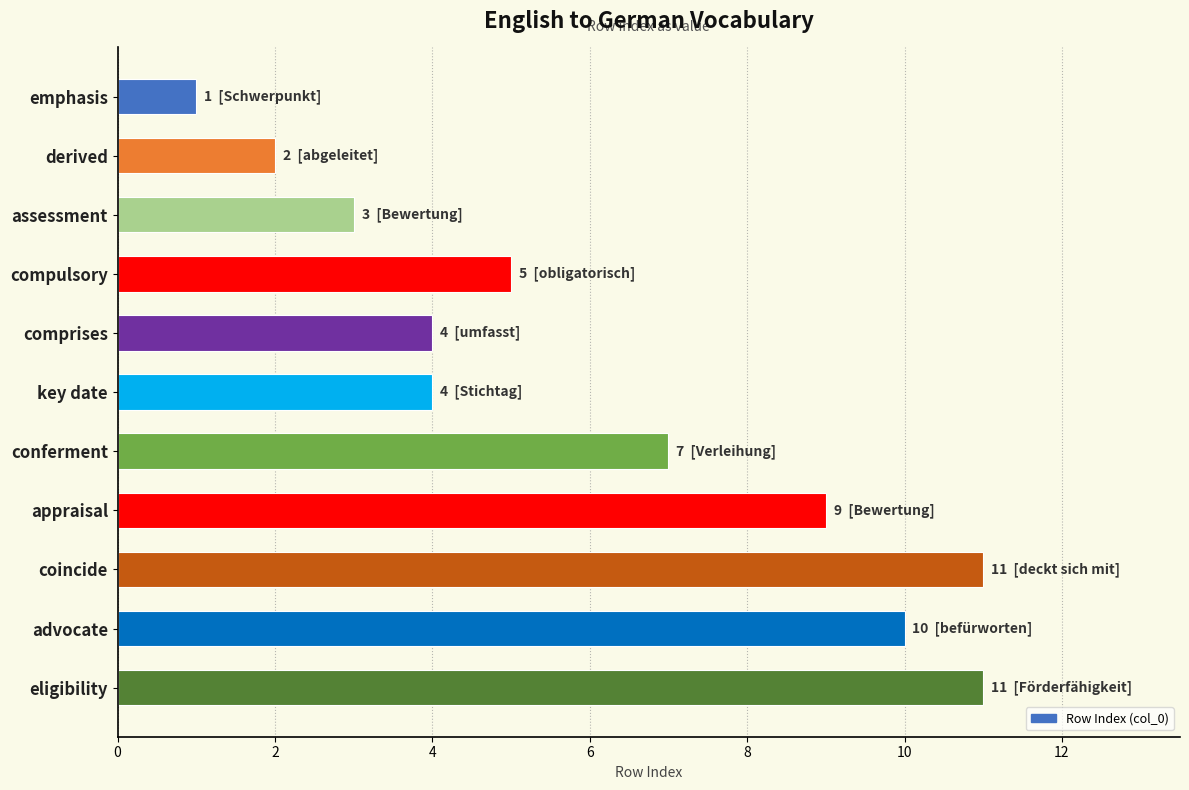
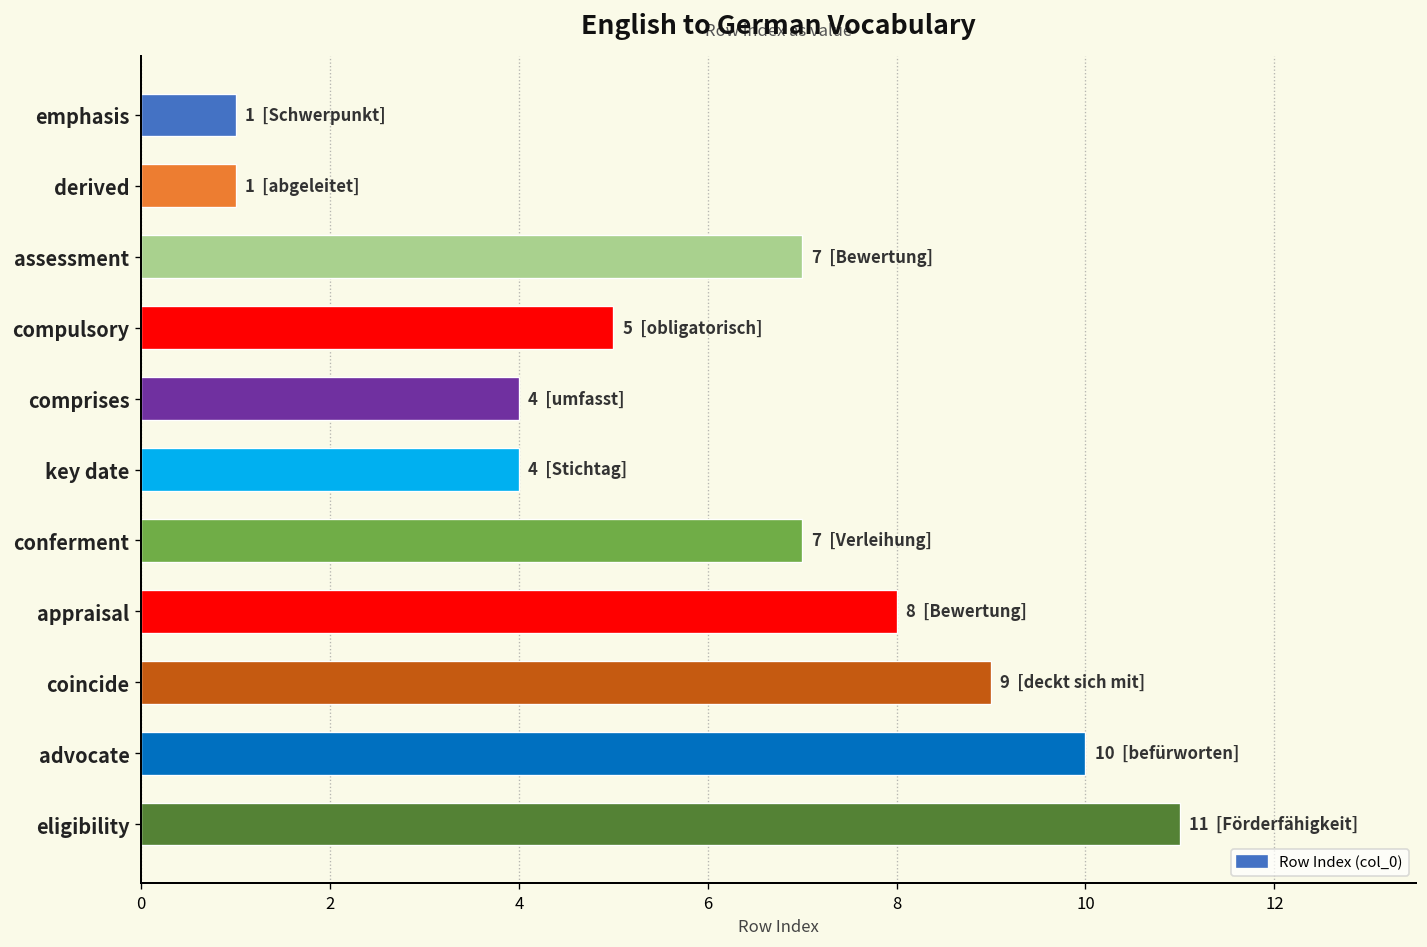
  {
    "emphasis": 1,
-   "derived": 2,
-   "assessment": 3,
+   "derived": 1,
+   "assessment": 7,
    "compulsory": 5,
    "comprises": 4,
    "key date": 4,
    "conferment": 7,
-   "appraisal": 9,
-   "coincide": 11,
+   "appraisal": 8,
+   "coincide": 9,
    "advocate": 10,
    "eligibility": 11
  }
